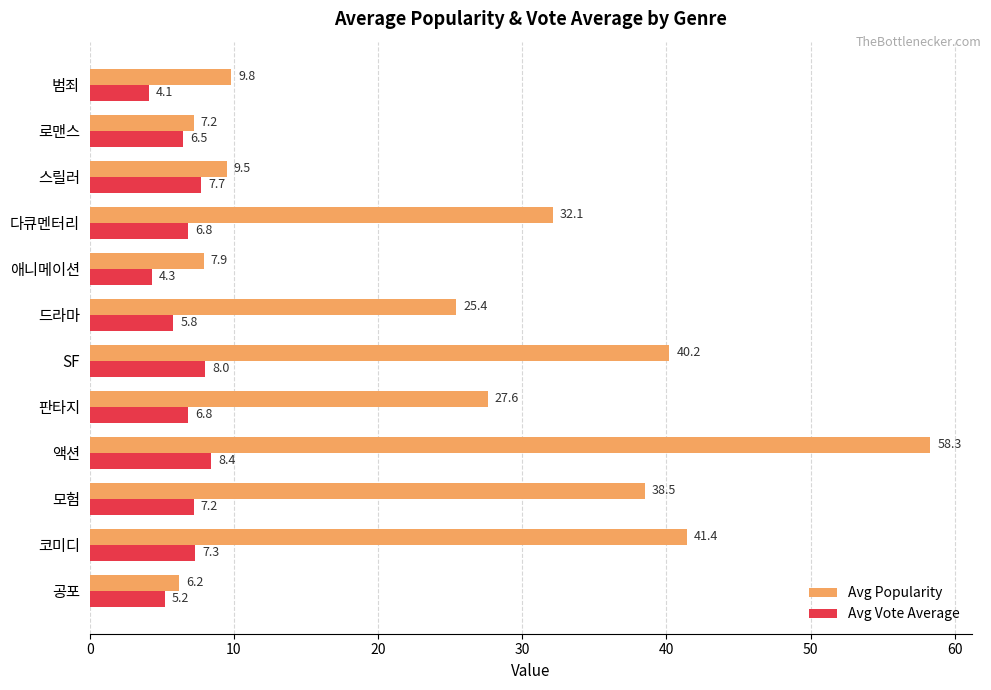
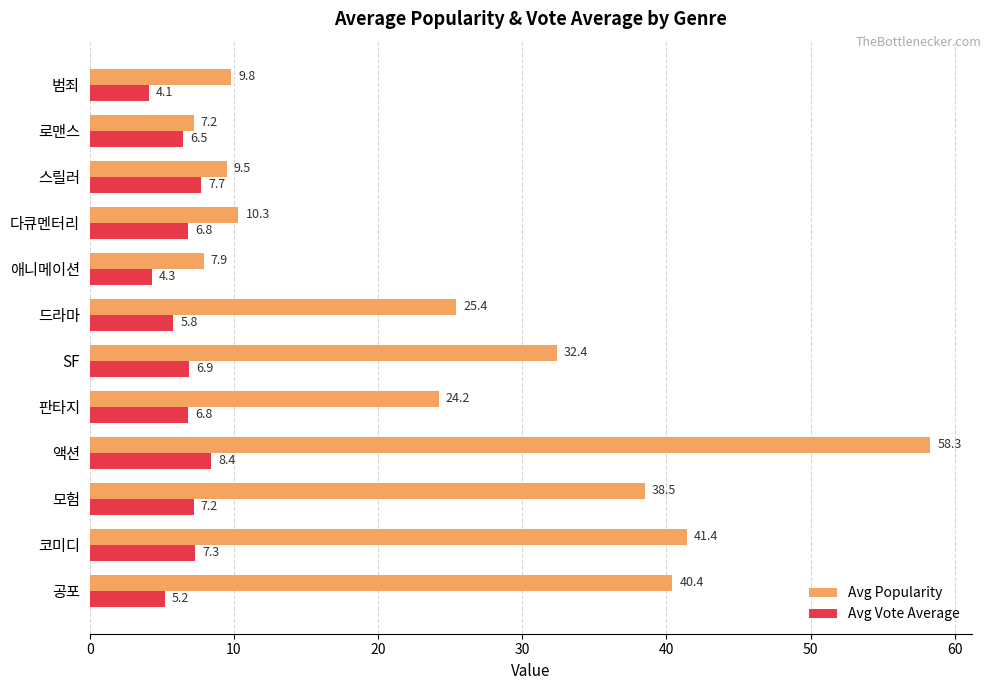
  {
    "Avg Popularity": {
      "범죄": 9.8,
      "로맨스": 7.2,
      "스릴러": 9.5,
-     "다큐멘터리": 32.1,
+     "다큐멘터리": 10.3,
      "애니메이션": 7.9,
      "드라마": 25.4,
-     "SF": 40.2,
-     "판타지": 27.6,
+     "SF": 32.4,
+     "판타지": 24.2,
      "액션": 58.3,
      "모험": 38.5,
      "코미디": 41.4,
-     "공포": 6.2
+     "공포": 40.4
    },
    "Avg Vote Average": {
      "범죄": 4.1,
      "로맨스": 6.5,
      "스릴러": 7.7,
      "다큐멘터리": 6.8,
      "애니메이션": 4.3,
      "드라마": 5.8,
-     "SF": 8.0,
+     "SF": 6.9,
      "판타지": 6.8,
      "액션": 8.4,
      "모험": 7.2,
      "코미디": 7.3,
      "공포": 5.2
    }
  }
